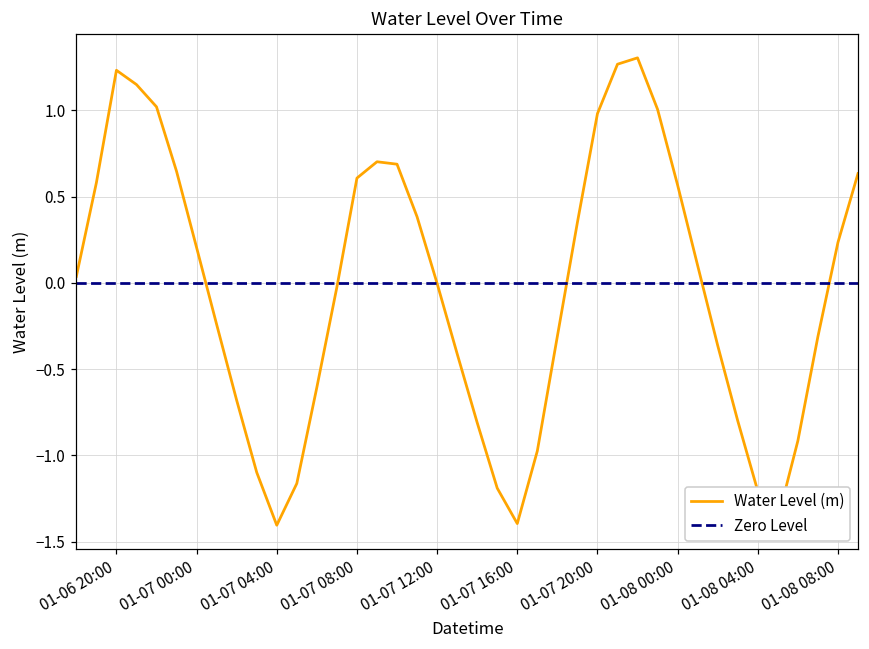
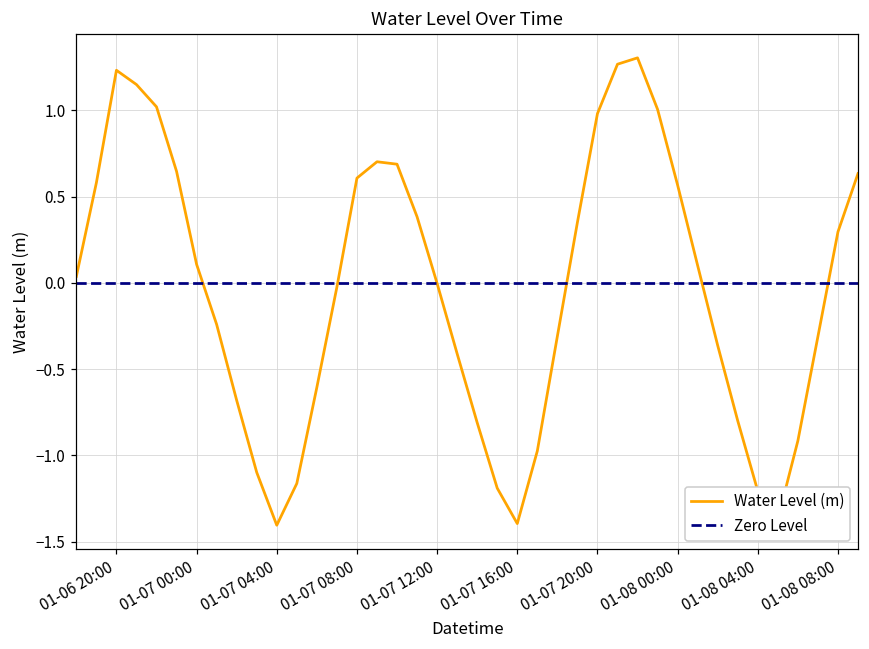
  {
    "01-06 20:00": 1.23,
-   "01-07 00:00": 0.20,
+   "01-07 00:00": 0.11,
    "01-07 04:00": -1.40,
    "01-07 08:00": 0.61,
    "01-07 12:00": 0.00,
    "01-07 16:00": -1.40,
    "01-07 20:00": 0.98,
    "01-08 00:00": 0.57,
-   "01-08 08:00": 0.23
+   "01-08 08:00": 0.30
  }
